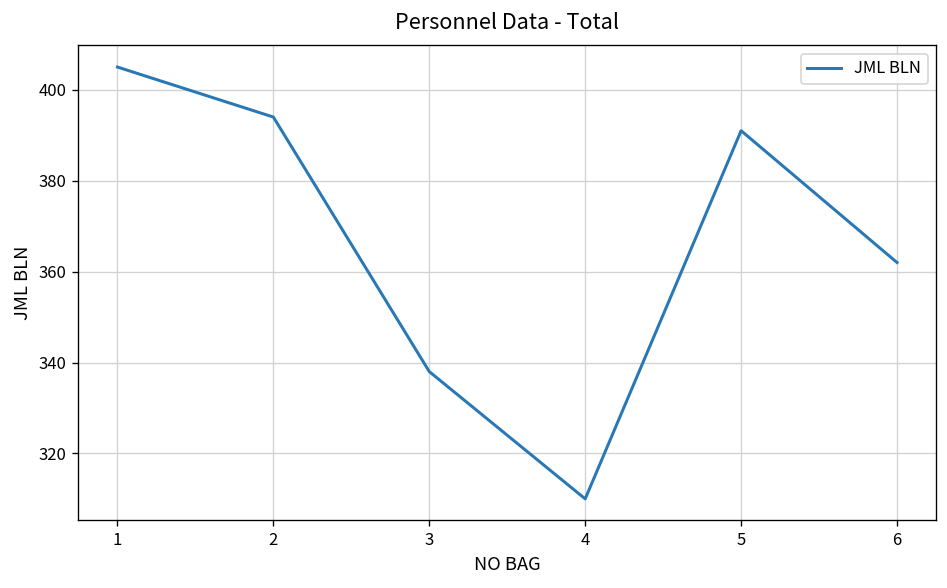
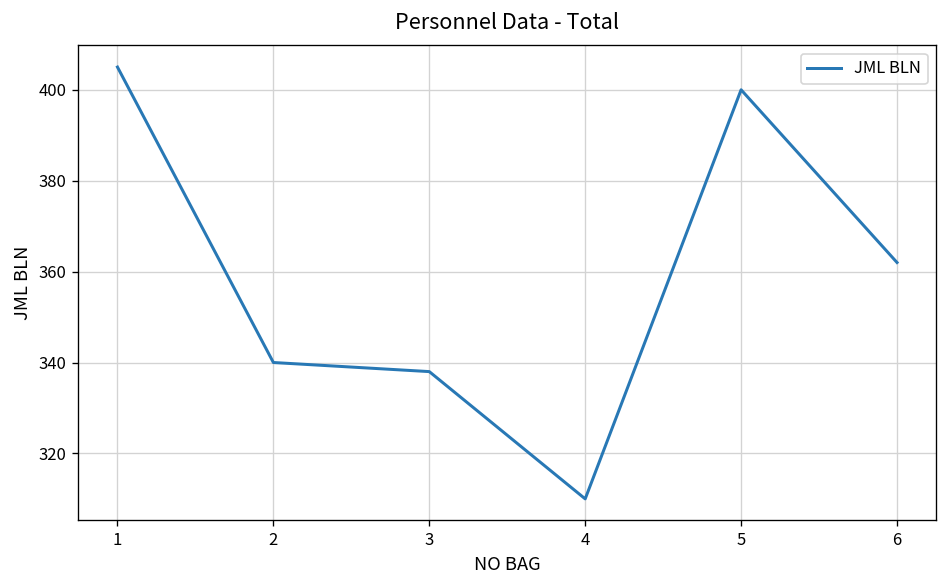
  {
    "1": 405,
-   "2": 394,
+   "2": 340,
    "3": 338,
    "4": 310,
-   "5": 391,
+   "5": 400,
    "6": 362
  }
